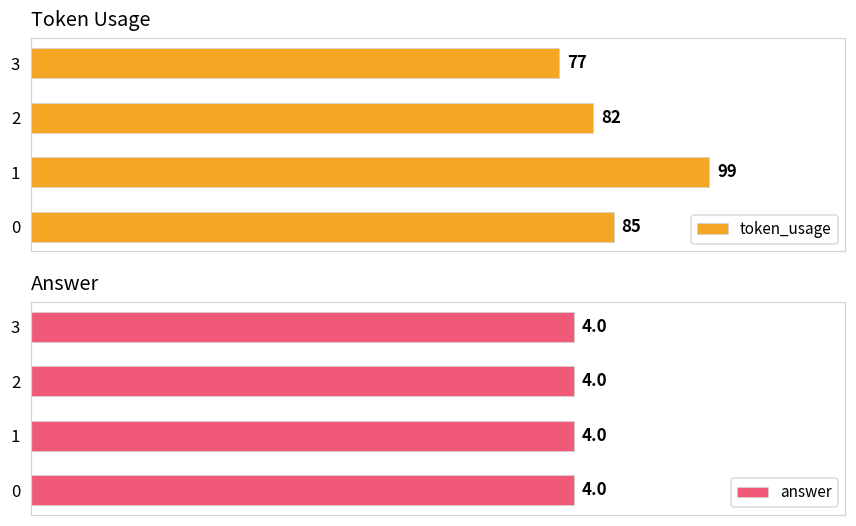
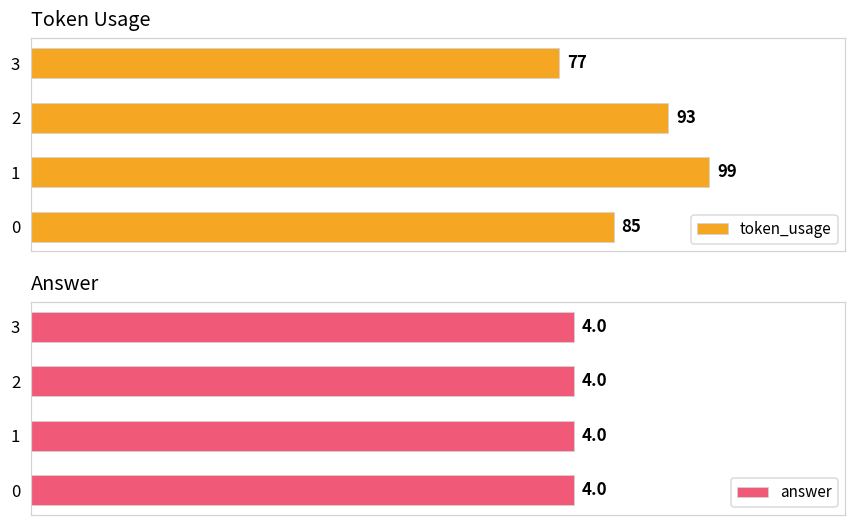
  {
    "Token Usage": {
      "3": 77,
-     "2": 82,
+     "2": 93,
      "1": 99,
      "0": 85
    },
    "Answer": {
      "3": 4.0,
      "2": 4.0,
      "1": 4.0,
      "0": 4.0
    }
  }
